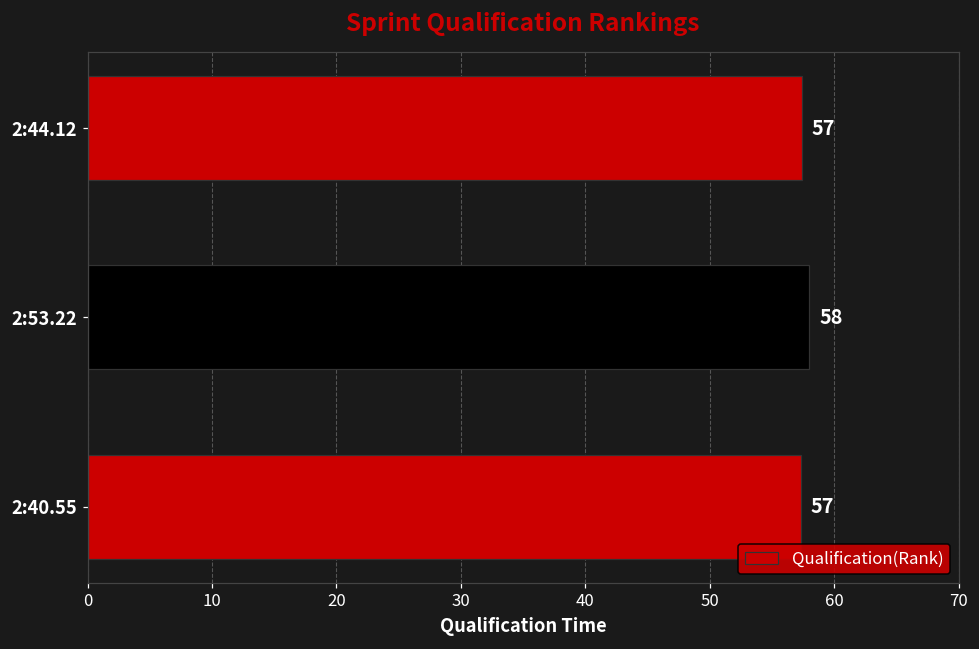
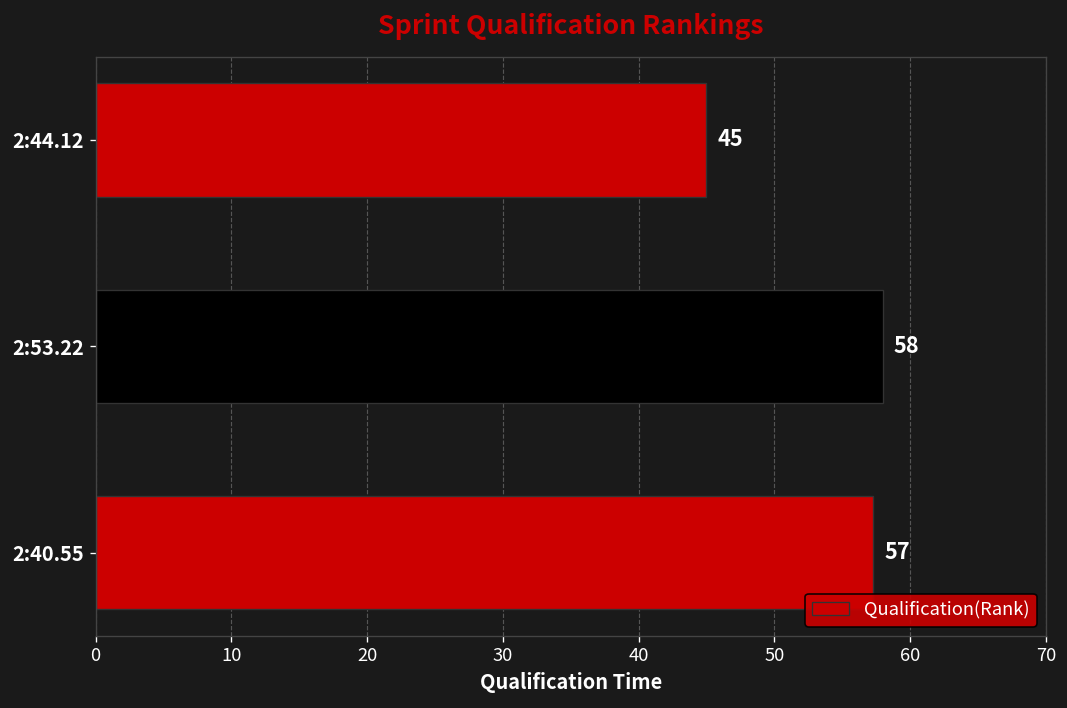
  {
-   "2:44.12": 57,
+   "2:44.12": 45,
    "2:53.22": 58,
    "2:40.55": 57
  }
